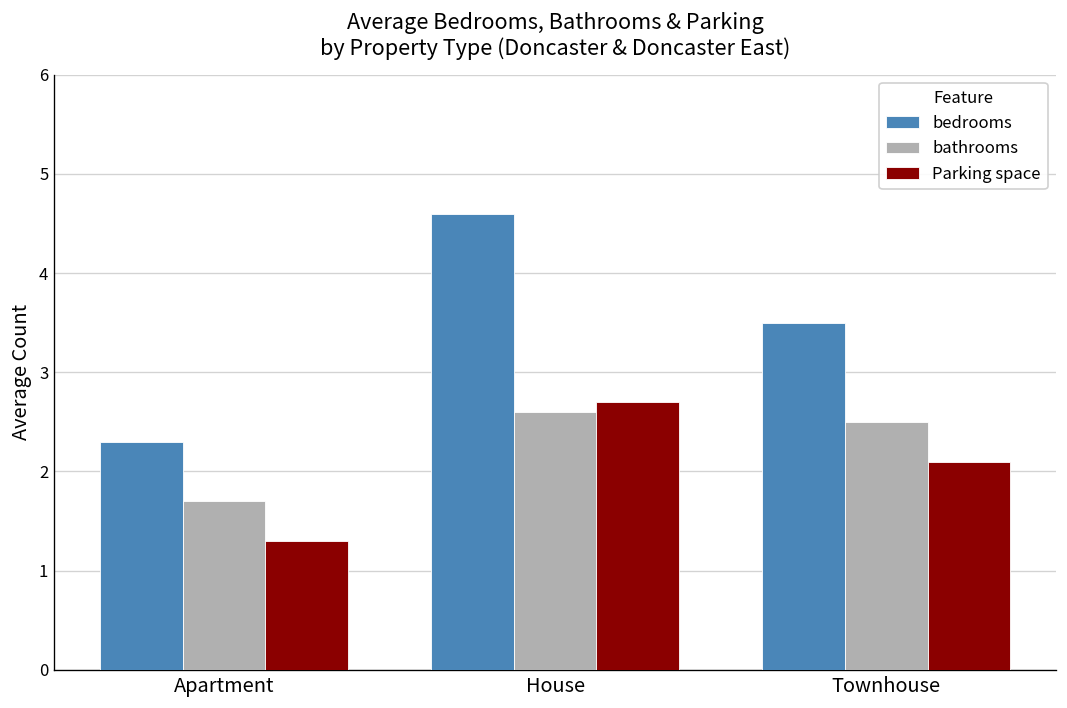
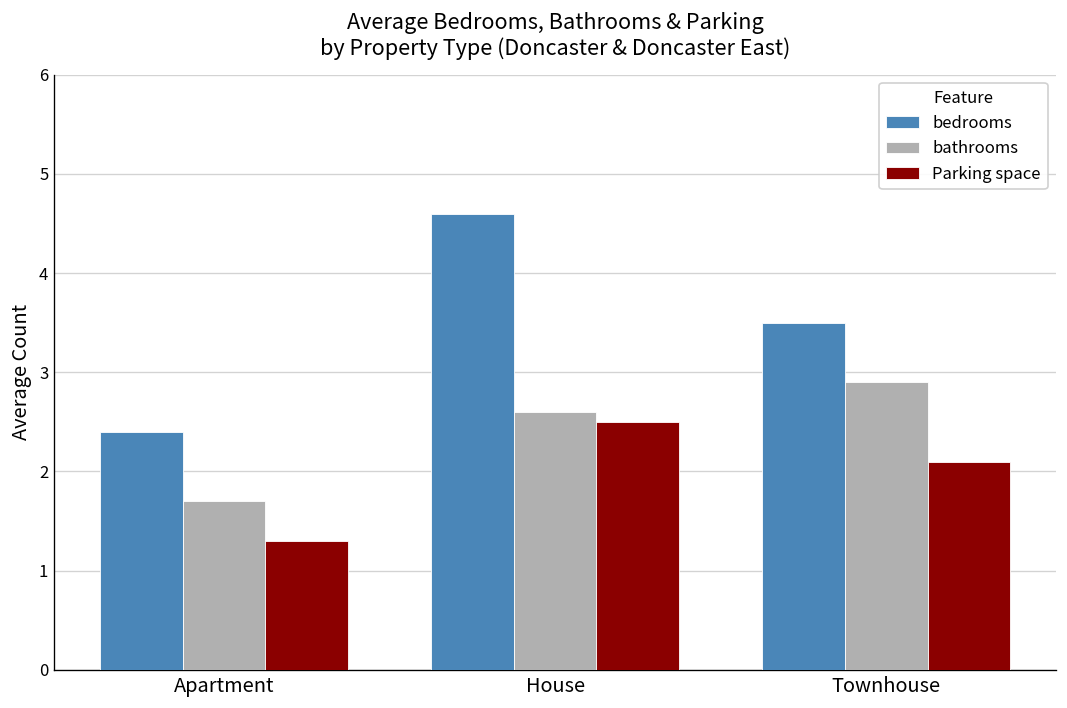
  {
    "bedrooms": {
-     "Apartment": 2.3,
+     "Apartment": 2.4,
      "House": 4.6,
      "Townhouse": 3.5
    },
    "bathrooms": {
      "Apartment": 1.7,
      "House": 2.6,
-     "Townhouse": 2.5
+     "Townhouse": 2.9
    },
    "Parking space": {
      "Apartment": 1.3,
-     "House": 2.7,
+     "House": 2.5,
      "Townhouse": 2.1
    }
  }
